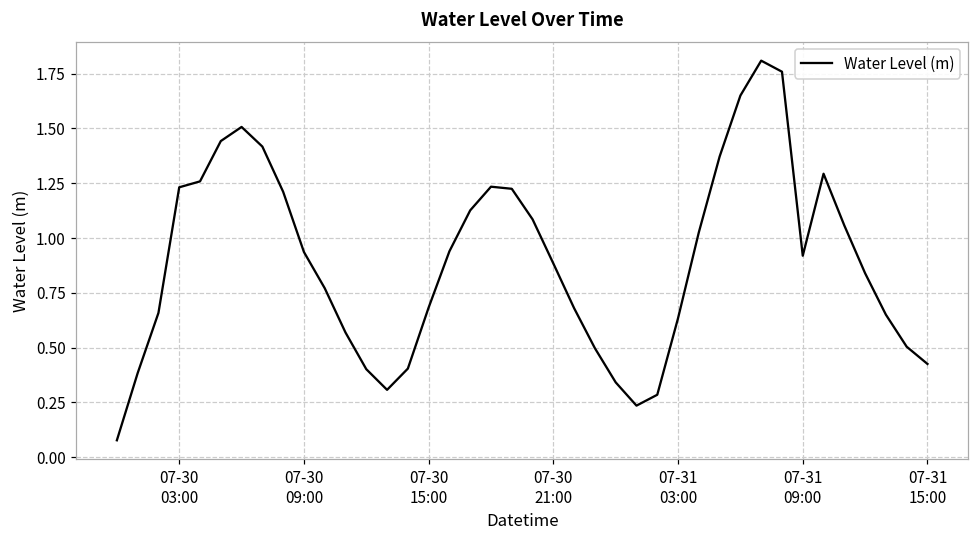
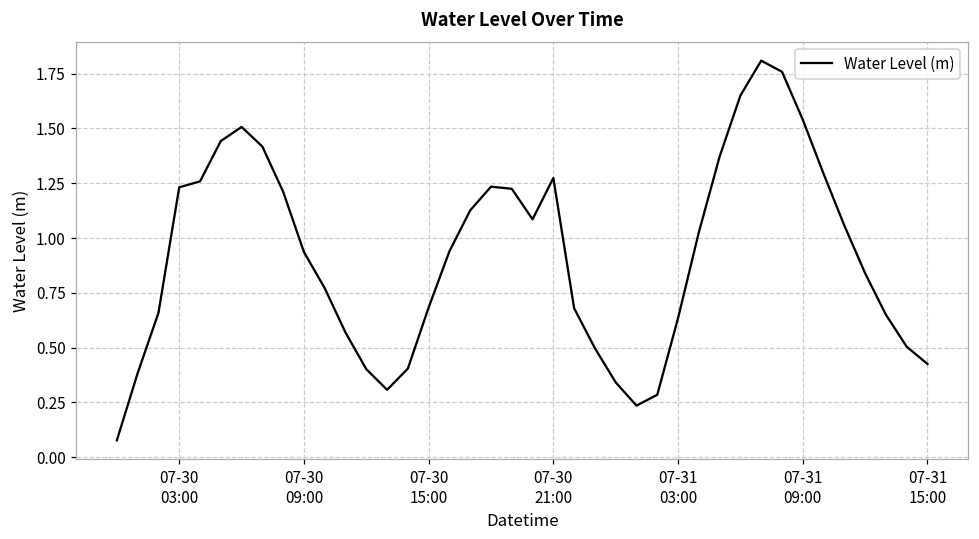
  {
    "07-30 03:00": 1.23,
    "07-30 09:00": 0.94,
    "07-30 15:00": 0.68,
-   "07-30 21:00": 0.88,
+   "07-30 21:00": 1.27,
    "07-31 03:00": 0.63,
-   "07-31 09:00": 0.92,
+   "07-31 09:00": 1.54,
    "07-31 15:00": 0.43
  }
